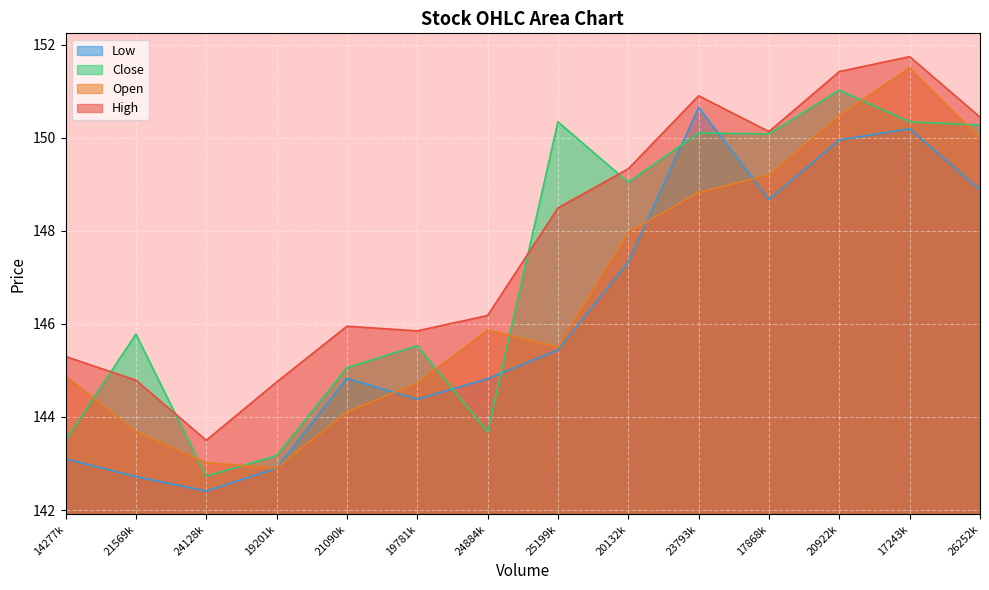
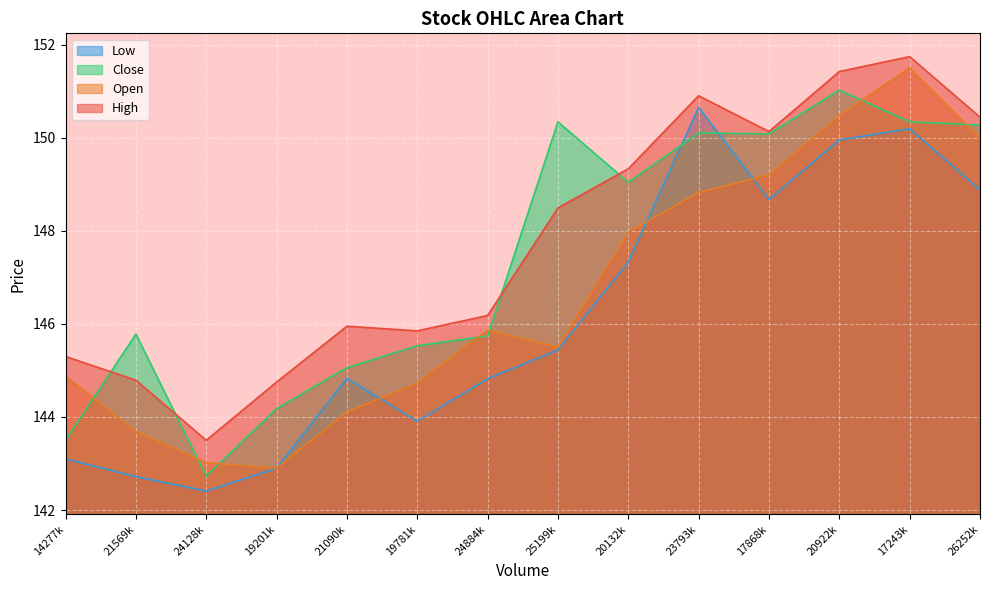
  {
    "Low": {
      "14277k": 143.1,
      "21569k": 142.7,
      "24128k": 142.4,
      "21090k": 144.8,
-     "19781k": 144.4,
+     "19781k": 143.9,
      "24884k": 144.8,
      "25199k": 145.4,
      "20132k": 147.3,
      "23793k": 150.7,
      "17868k": 148.7,
      "20922k": 150.0,
      "17243k": 150.2,
      "26252k": 148.9
    },
    "Close": {
      "14277k": 143.5,
      "21569k": 145.8,
      "24128k": 142.7,
-     "19201k": 143.2,
+     "19201k": 144.2,
      "21090k": 145.1,
      "19781k": 145.5,
-     "24884k": 143.7,
+     "24884k": 145.7,
      "25199k": 150.3,
      "20132k": 149.0,
      "23793k": 150.1,
      "20922k": 151.0,
      "17243k": 150.3,
      "26252k": 150.3
    }
  }
